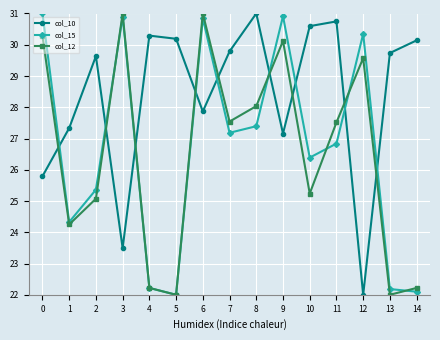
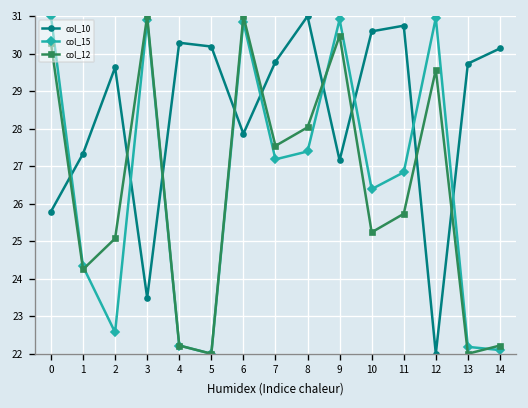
  {
    "col_10": {
      "0": 25.8,
      "1": 27.3,
      "2": 29.6,
      "3": 23.5,
      "4": 30.3,
      "5": 30.2,
      "6": 27.9,
      "7": 29.8,
      "8": 31.0,
      "9": 27.2,
      "10": 30.6,
      "11": 30.7,
      "12": 22.0,
      "13": 29.7,
      "14": 30.1
    },
    "col_15": {
      "0": 31.0,
-     "2": 25.4,
+     "2": 22.6,
      "3": 30.9,
      "6": 30.8,
      "7": 27.2,
      "8": 27.4,
      "9": 30.9,
      "10": 26.4,
      "11": 26.8,
-     "12": 30.4,
+     "12": 31.0,
      "13": 22.2,
      "14": 22.1
    },
    "col_12": {
      "2": 25.1,
      "3": 31.0,
      "6": 31.0,
      "7": 27.5,
      "8": 28.0,
-     "9": 30.1,
+     "9": 30.5,
      "10": 25.2,
-     "11": 27.5,
+     "11": 25.7,
      "12": 29.6,
      "13": 22.0,
      "14": 22.2
    }
  }
